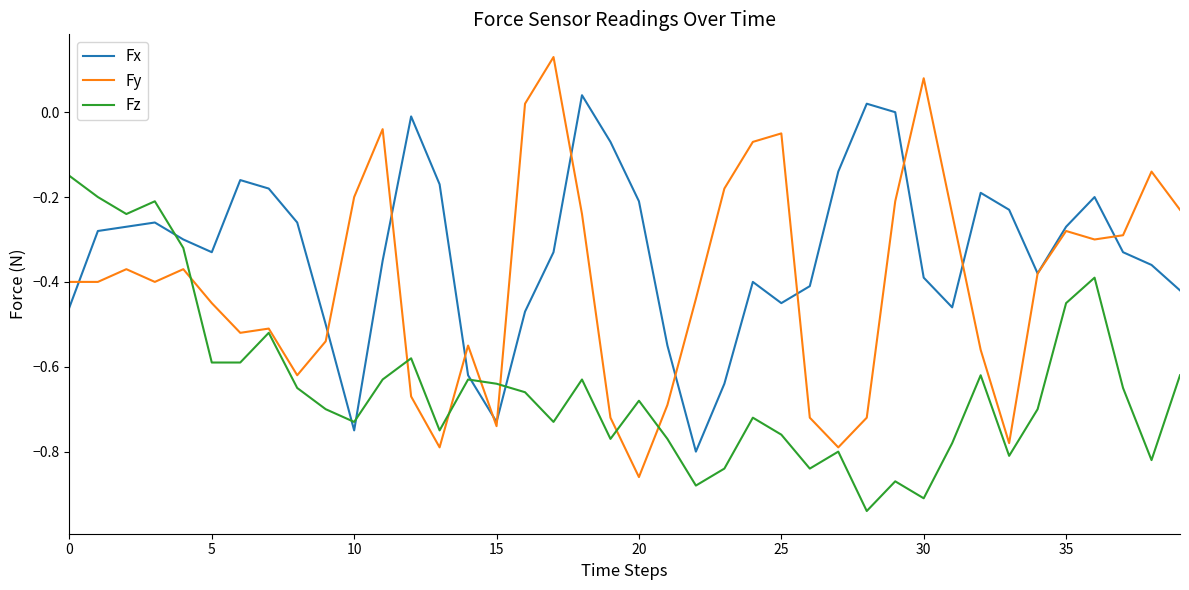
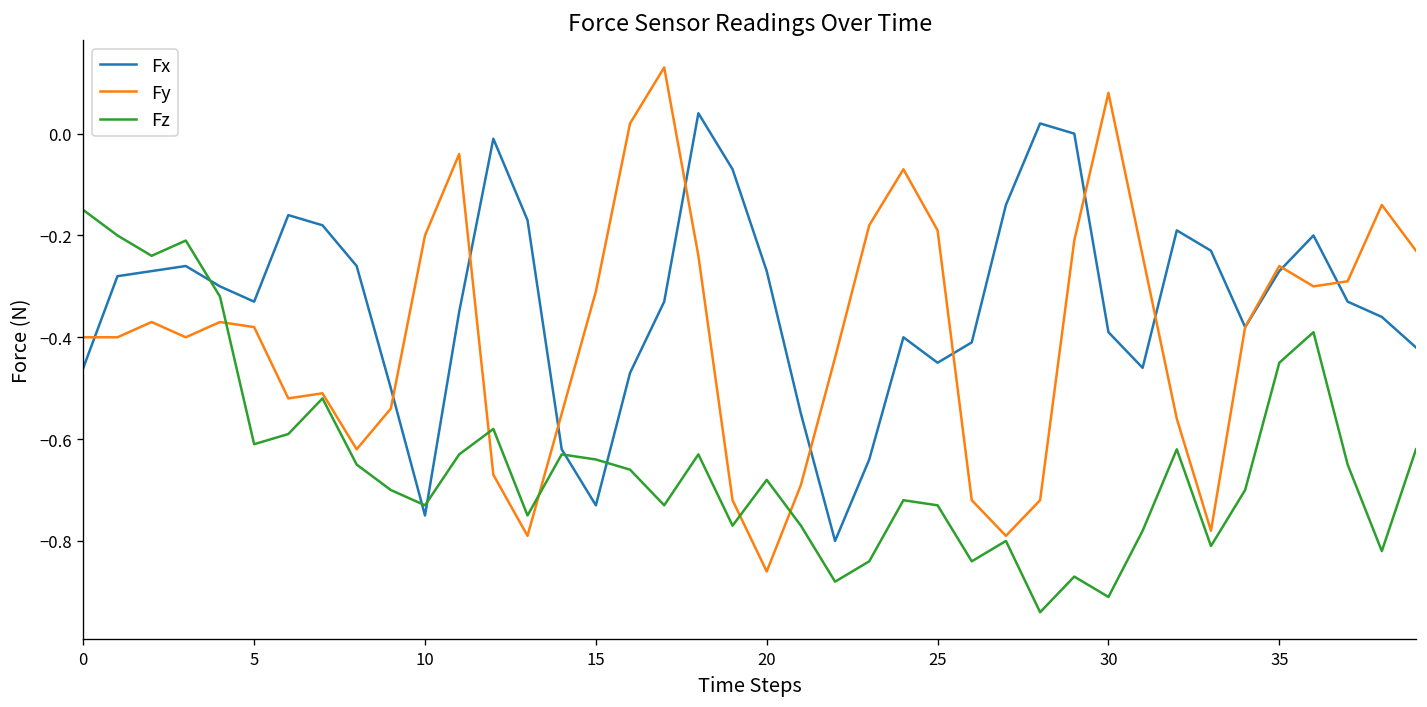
  {
    "Fx": {
      "0": -0.46,
      "5": -0.33,
      "10": -0.75,
      "15": -0.73,
-     "20": -0.21,
+     "20": -0.27,
      "25": -0.45,
      "30": -0.39,
      "35": -0.27
    },
    "Fy": {
      "0": -0.40,
-     "5": -0.45,
+     "5": -0.38,
      "10": -0.20,
-     "15": -0.74,
+     "15": -0.31,
      "20": -0.86,
-     "25": -0.05,
+     "25": -0.19,
      "30": 0.08,
-     "35": -0.28
+     "35": -0.26
    },
    "Fz": {
      "0": -0.15,
-     "5": -0.59,
+     "5": -0.61,
      "10": -0.73,
      "15": -0.64,
      "20": -0.68,
-     "25": -0.76,
+     "25": -0.73,
      "30": -0.91,
      "35": -0.45
    }
  }
